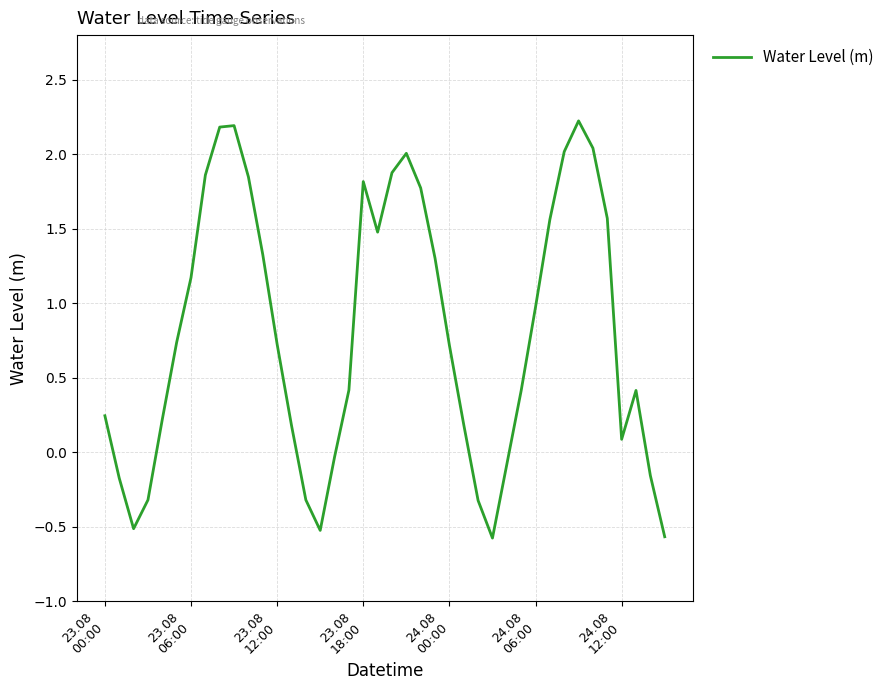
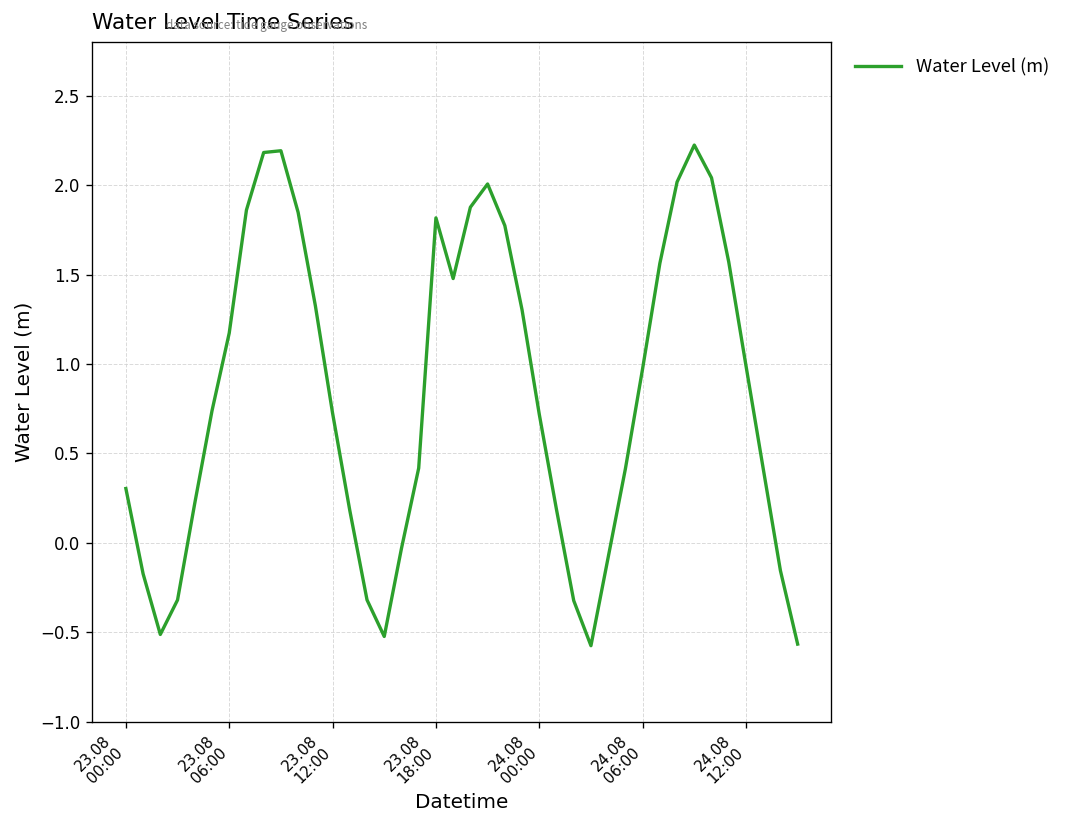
  {
-   "23.08 00:00": 0.25,
+   "23.08 00:00": 0.30,
    "23.08 06:00": 1.17,
    "23.08 12:00": 0.73,
    "23.08 18:00": 1.82,
    "24.08 00:00": 0.72,
    "24.08 06:00": 0.97,
-   "24.08 12:00": 0.09
+   "24.08 12:00": 0.99
  }
